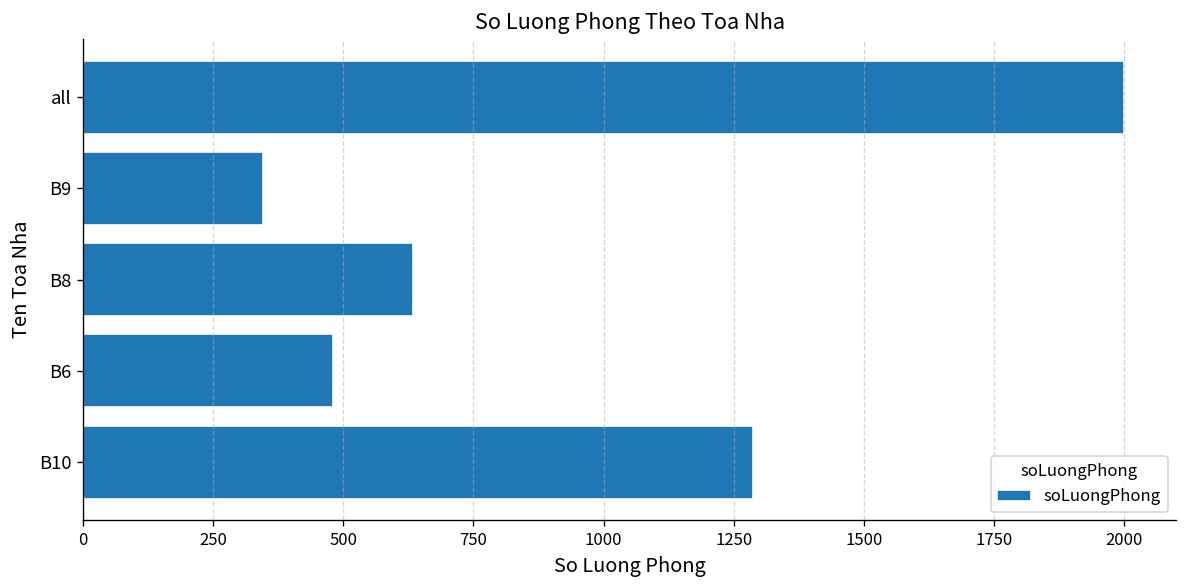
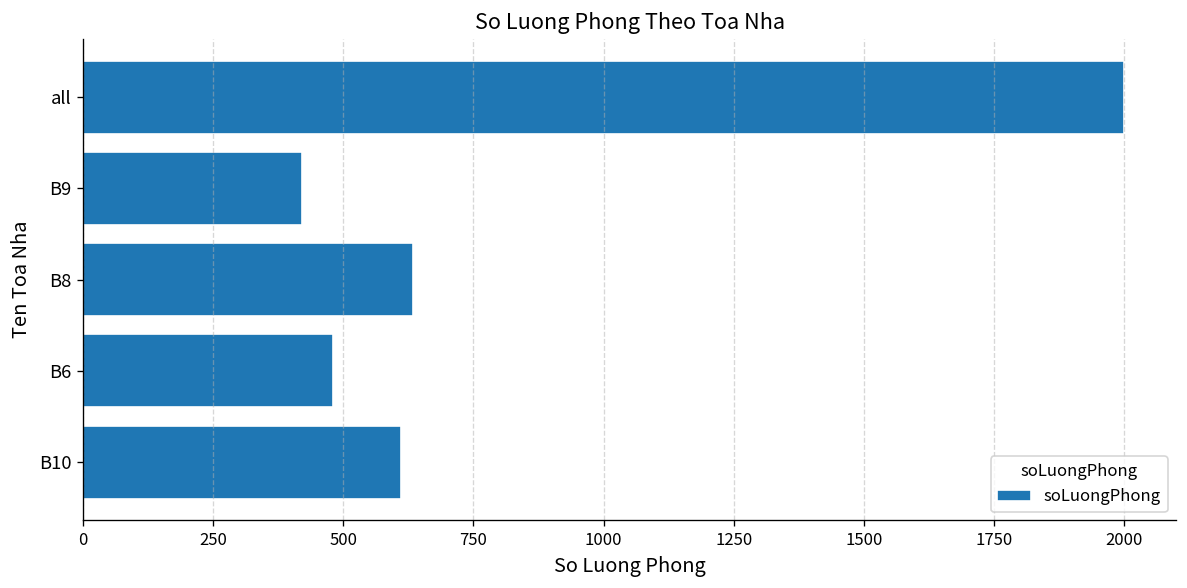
  {
    "all": 2000,
-   "B9": 350,
+   "B9": 420,
    "B8": 630,
    "B6": 480,
-   "B10": 1290
+   "B10": 610
  }
